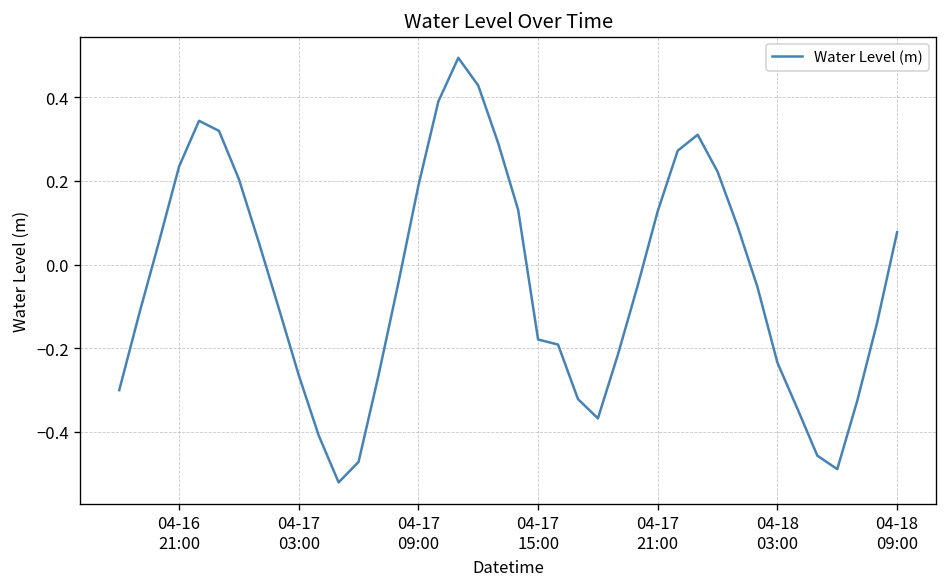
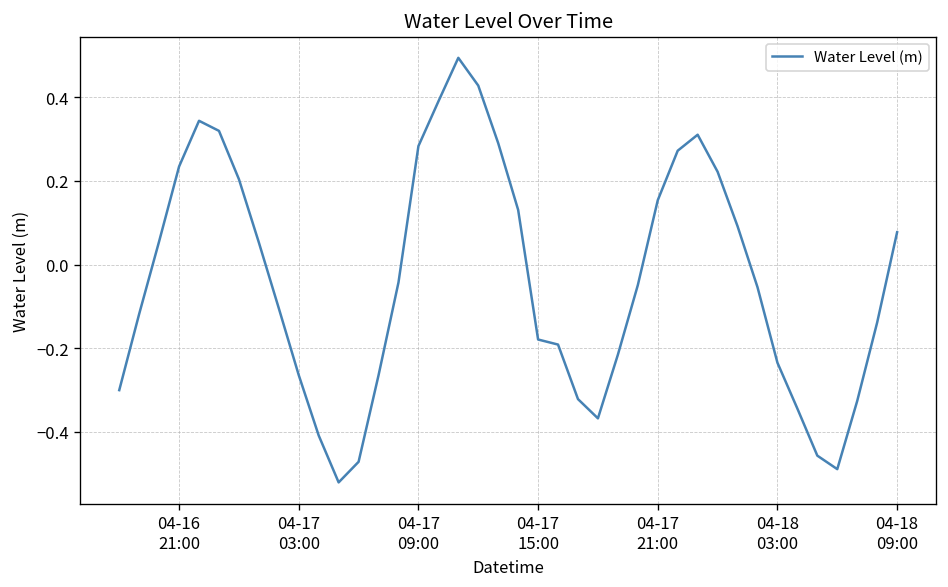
  {
    "04-16 21:00": 0.23,
    "04-17 03:00": -0.26,
-   "04-17 09:00": 0.19,
+   "04-17 09:00": 0.28,
    "04-17 15:00": -0.18,
-   "04-17 21:00": 0.13,
+   "04-17 21:00": 0.15,
    "04-18 03:00": -0.23,
    "04-18 09:00": 0.08
  }
